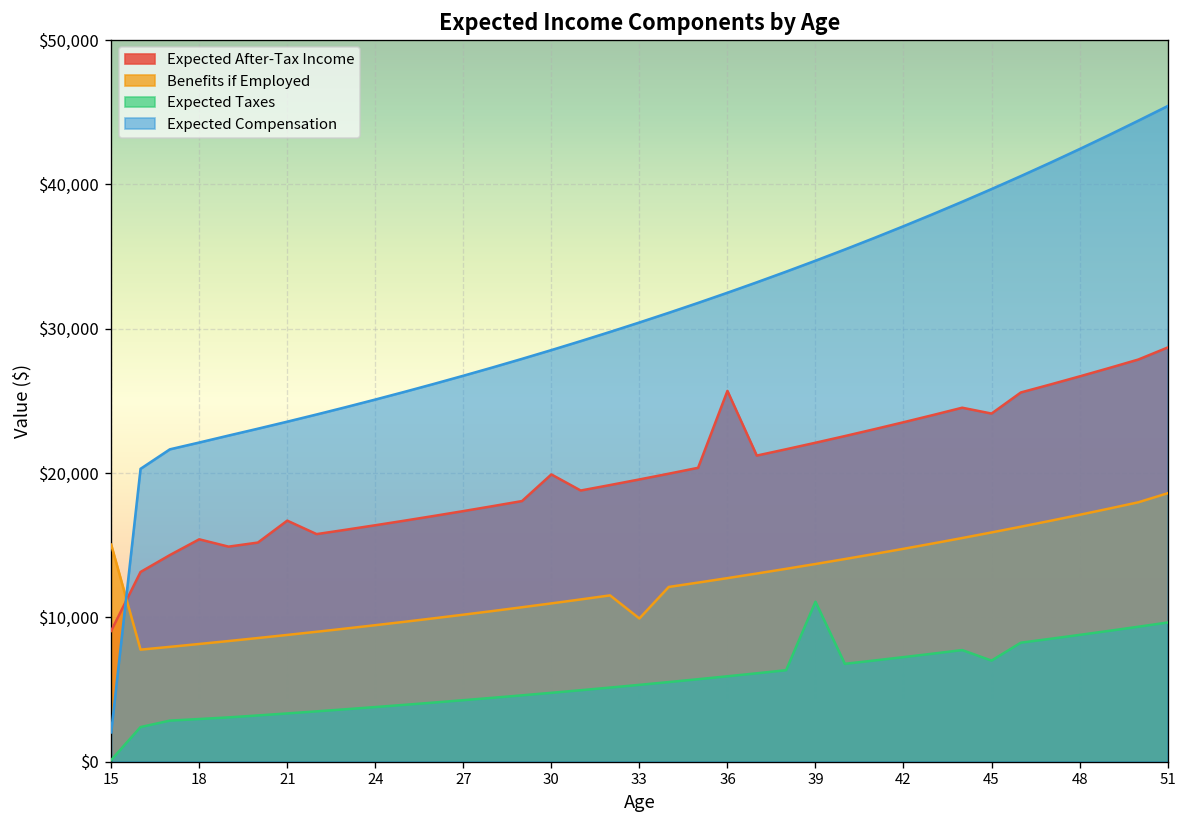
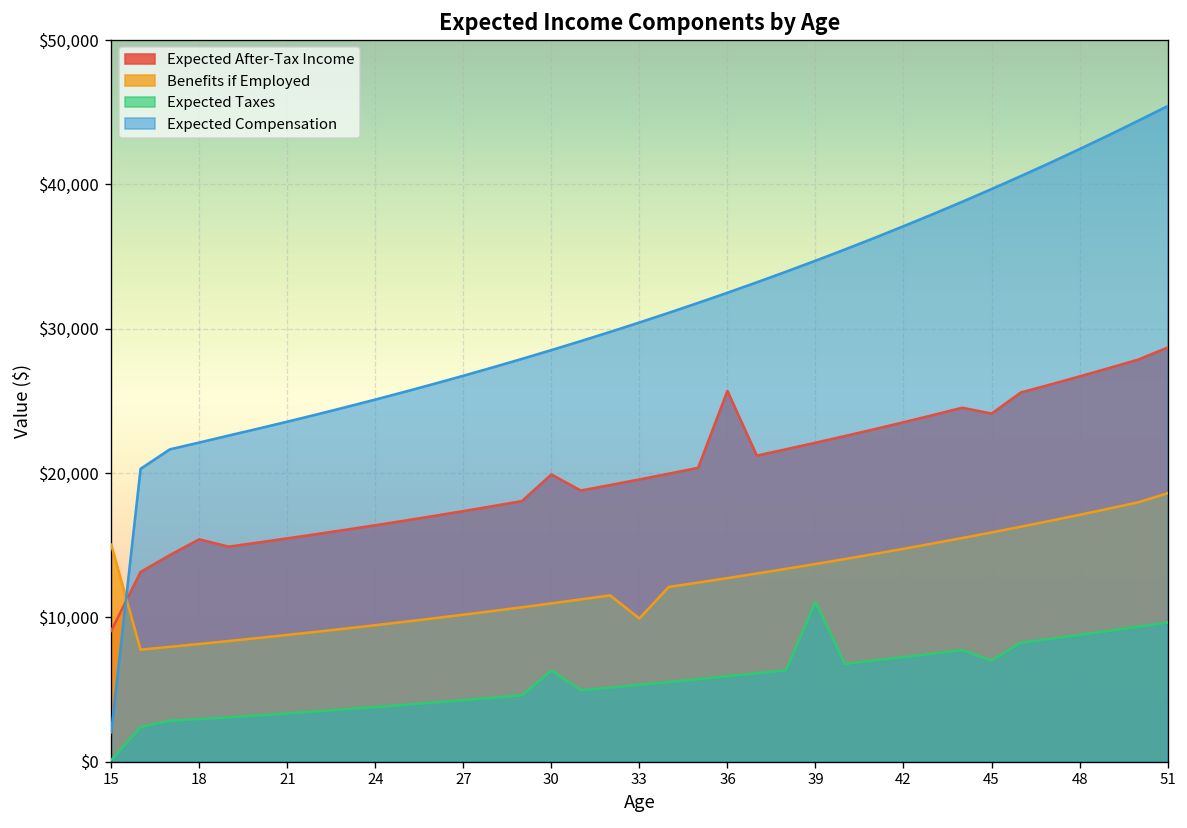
  {
    "Expected After-Tax Income": {
      "15": "$9,100",
      "18": "$15,400",
-     "21": "$16,700",
+     "21": "$15,500",
      "24": "$16,400",
      "27": "$17,400",
      "30": "$19,900",
      "33": "$19,600",
      "36": "$25,700",
      "39": "$22,100",
      "42": "$23,500",
      "45": "$24,100",
      "48": "$26,700",
      "51": "$28,700"
    },
    "Benefits if Employed": {
      "15": "$15,000",
      "18": "$8,200",
      "21": "$8,800",
      "24": "$9,500",
      "27": "$10,200",
      "30": "$11,000",
      "33": "$9,900",
      "36": "$12,700",
      "39": "$13,700",
      "42": "$14,700",
      "45": "$15,900",
      "48": "$17,100",
      "51": "$18,600"
    },
    "Expected Taxes": {
      "15": "$100",
      "18": "$3,000",
      "21": "$3,300",
      "24": "$3,800",
      "27": "$4,300",
-     "30": "$4,800",
+     "30": "$6,300",
      "33": "$5,300",
      "36": "$5,900",
      "39": "$11,100",
      "42": "$7,200",
      "45": "$7,000",
      "48": "$8,800",
      "51": "$9,600"
    },
    "Expected Compensation": {
      "15": "$2,000",
      "18": "$22,100",
      "21": "$23,600",
      "24": "$25,100",
      "27": "$26,700",
      "30": "$28,500",
      "33": "$30,400",
      "36": "$32,500",
      "39": "$34,700",
      "42": "$37,100",
      "45": "$39,700",
      "48": "$42,400",
      "51": "$45,400"
    }
  }
